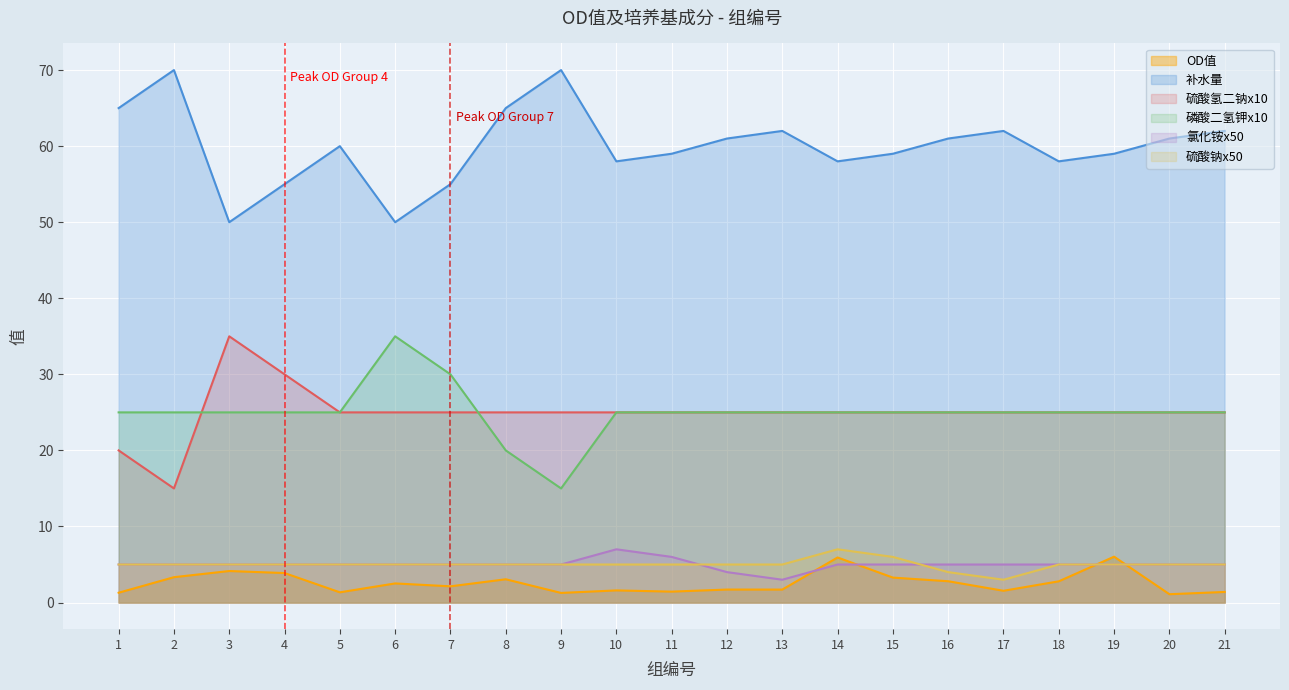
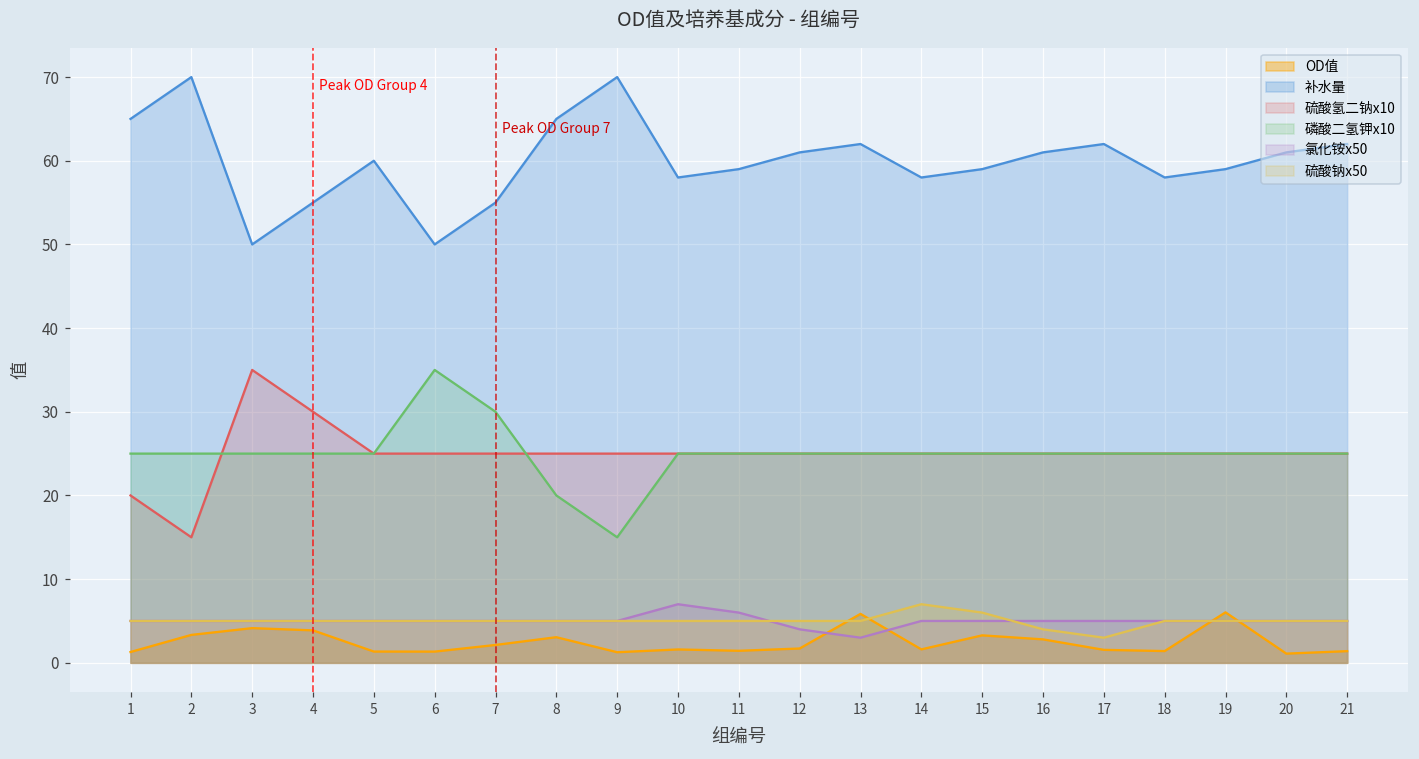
  {
    "OD值": {
      "1": 1,
      "2": 3,
      "3": 4,
      "4": 4,
      "5": 1,
-     "6": 3,
+     "6": 1,
      "7": 2,
      "8": 3,
      "9": 1,
      "10": 2,
      "11": 1,
      "12": 2,
-     "13": 2,
-     "14": 6,
+     "13": 6,
+     "14": 2,
      "15": 3,
      "16": 3,
      "17": 2,
-     "18": 3,
+     "18": 1,
      "19": 6,
      "20": 1,
      "21": 1
    }
  }
